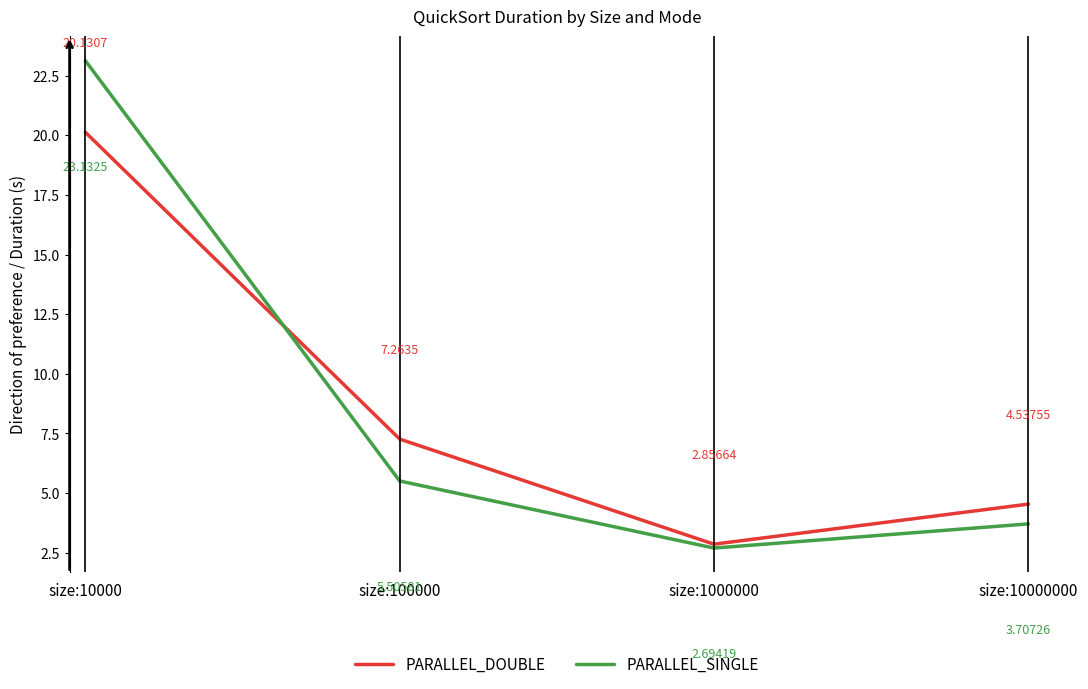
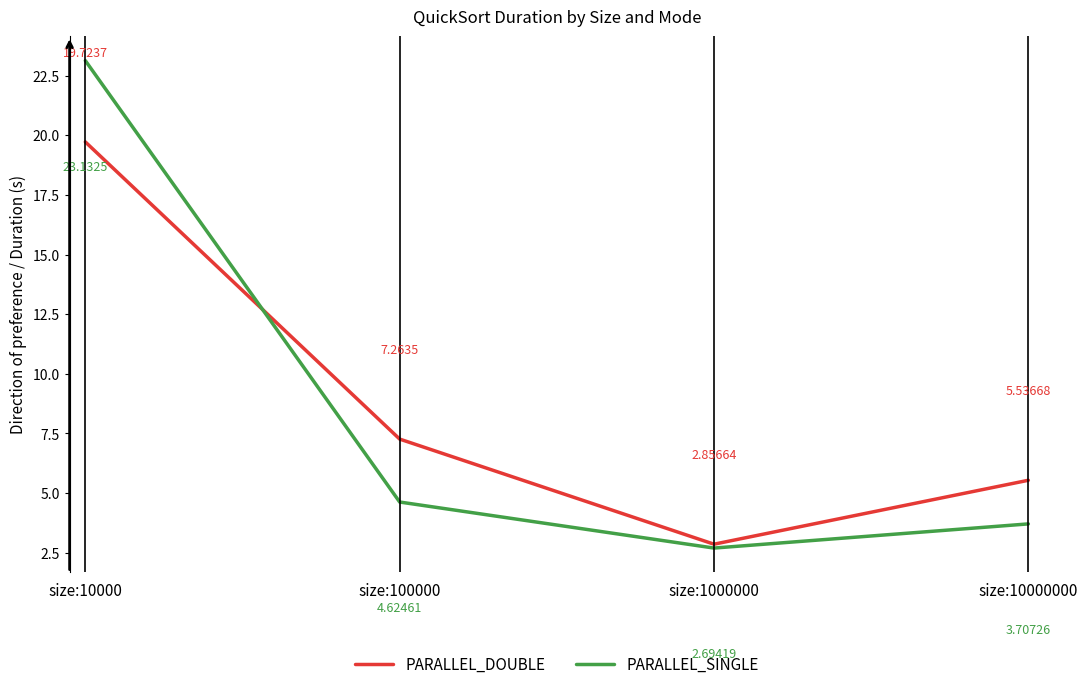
  {
    "PARALLEL_DOUBLE": {
-     "size:10000": 20.1307,
-     "size:10000000": 4.53755
+     "size:10000": 19.7237,
+     "size:10000000": 5.53668
    },
    "PARALLEL_SINGLE": {
-     "size:100000": 5.50581
+     "size:100000": 4.62461
    }
  }
